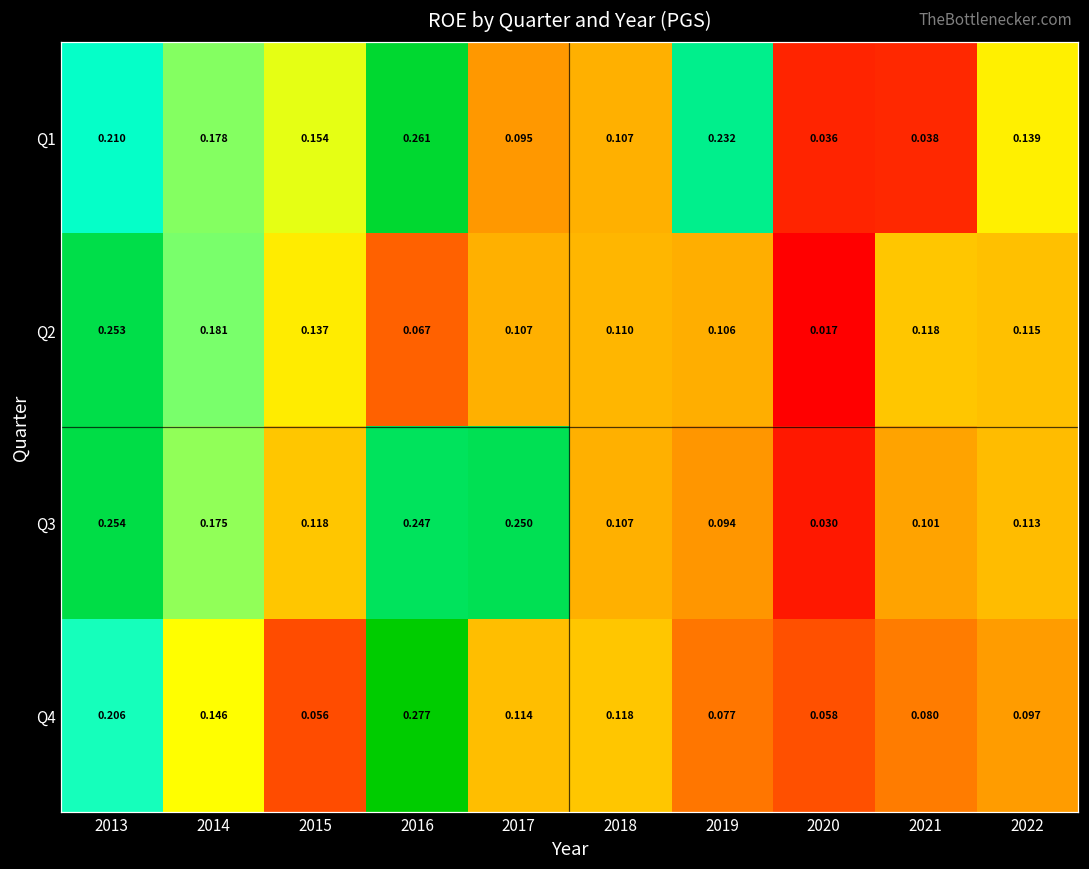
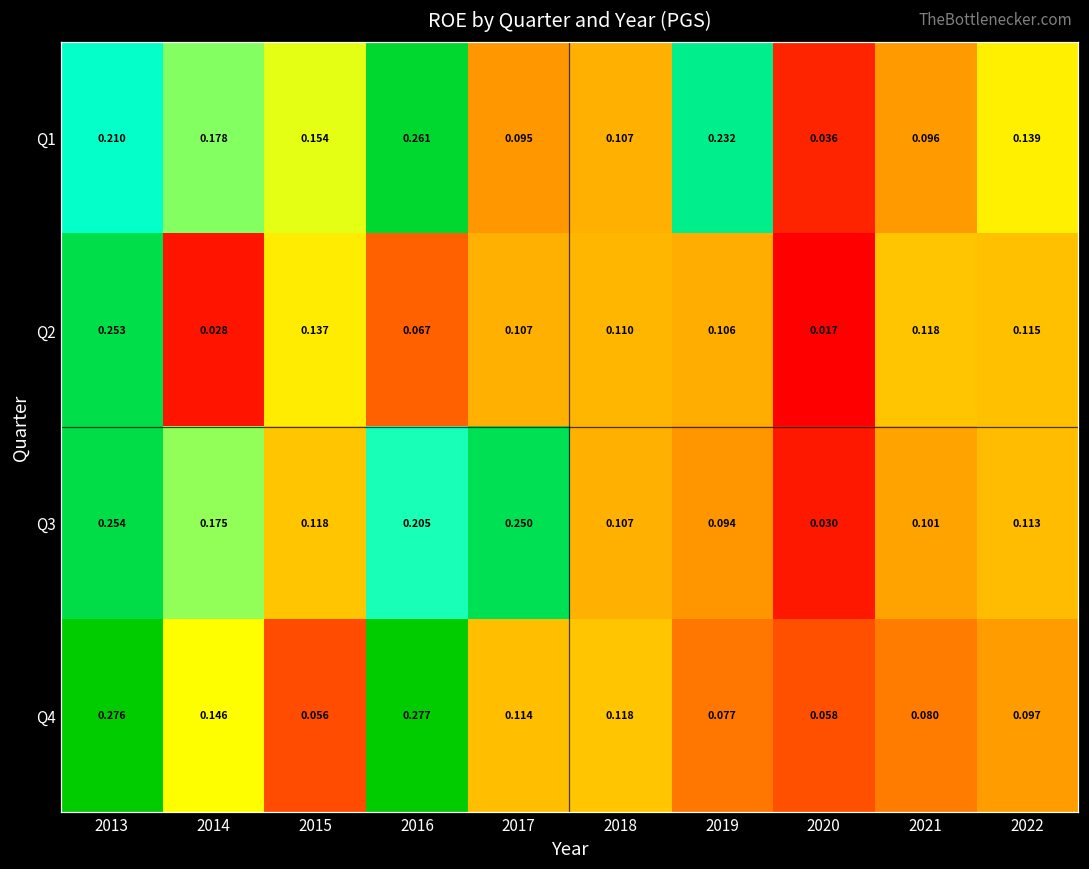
  {
    "Q1": {
      "2013": 0.210,
      "2014": 0.178,
      "2015": 0.154,
      "2016": 0.261,
      "2017": 0.095,
      "2018": 0.107,
      "2019": 0.232,
      "2020": 0.036,
-     "2021": 0.038,
+     "2021": 0.096,
      "2022": 0.139
    },
    "Q2": {
      "2013": 0.253,
-     "2014": 0.181,
+     "2014": 0.028,
      "2015": 0.137,
      "2016": 0.067,
      "2017": 0.107,
      "2018": 0.110,
      "2019": 0.106,
      "2020": 0.017,
      "2021": 0.118,
      "2022": 0.115
    },
    "Q3": {
      "2013": 0.254,
      "2014": 0.175,
      "2015": 0.118,
-     "2016": 0.247,
+     "2016": 0.205,
      "2017": 0.250,
      "2018": 0.107,
      "2019": 0.094,
      "2020": 0.030,
      "2021": 0.101,
      "2022": 0.113
    },
    "Q4": {
-     "2013": 0.206,
+     "2013": 0.276,
      "2014": 0.146,
      "2015": 0.056,
      "2016": 0.277,
      "2017": 0.114,
      "2018": 0.118,
      "2019": 0.077,
      "2020": 0.058,
      "2021": 0.080,
      "2022": 0.097
    }
  }
